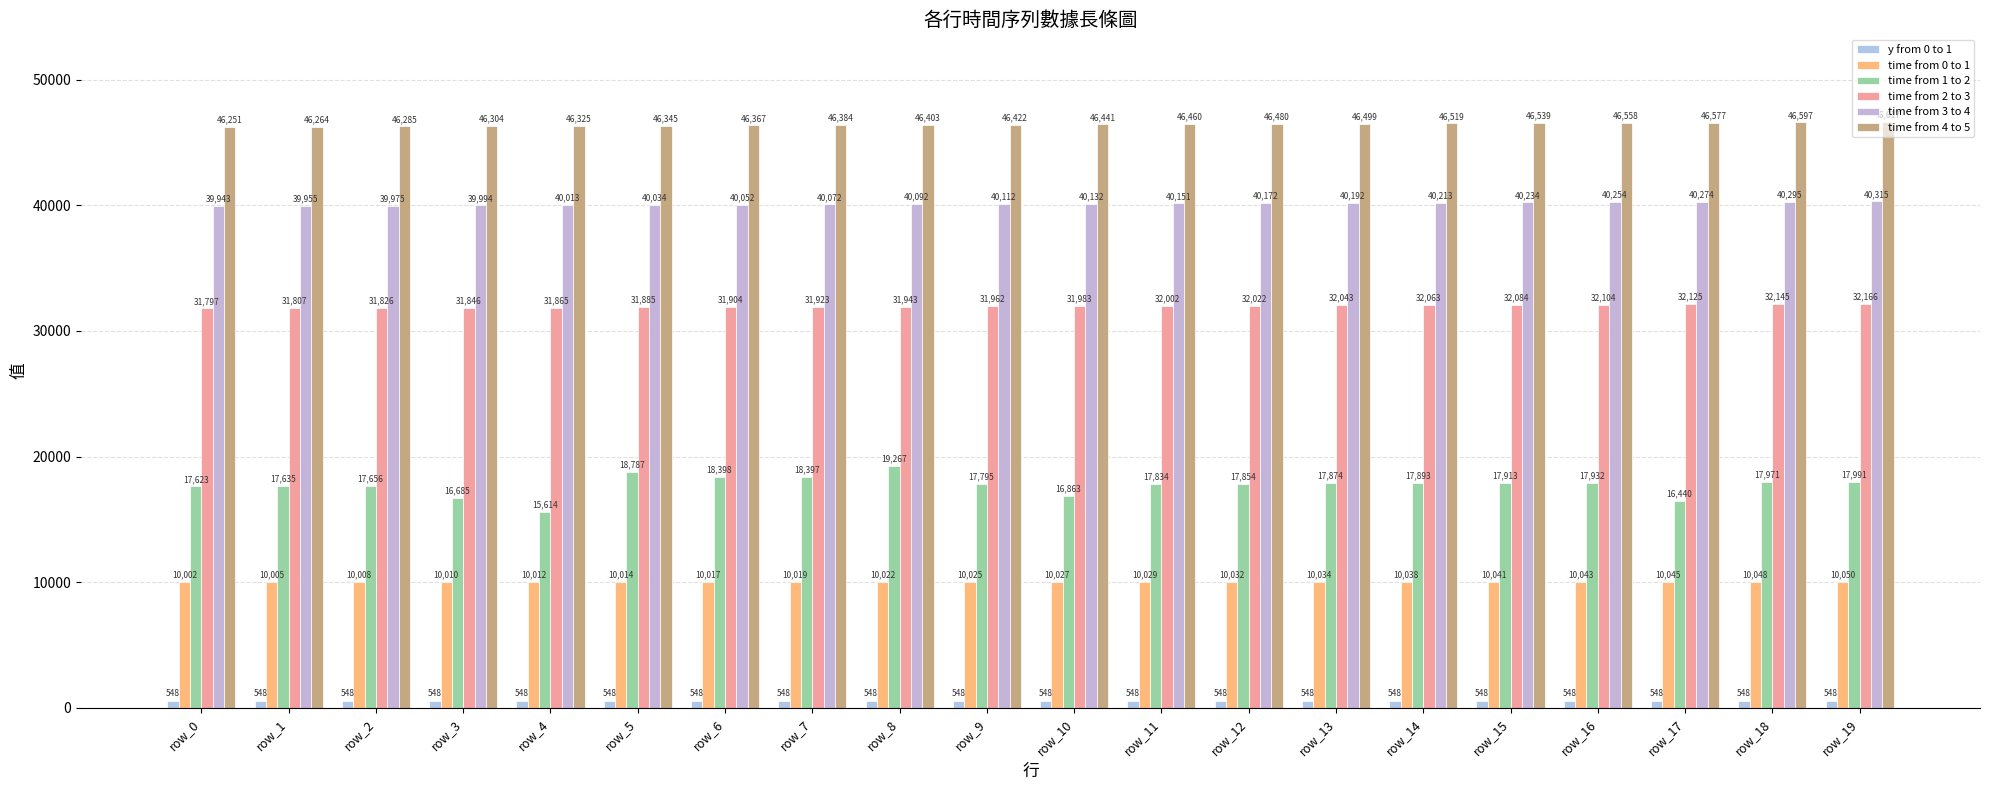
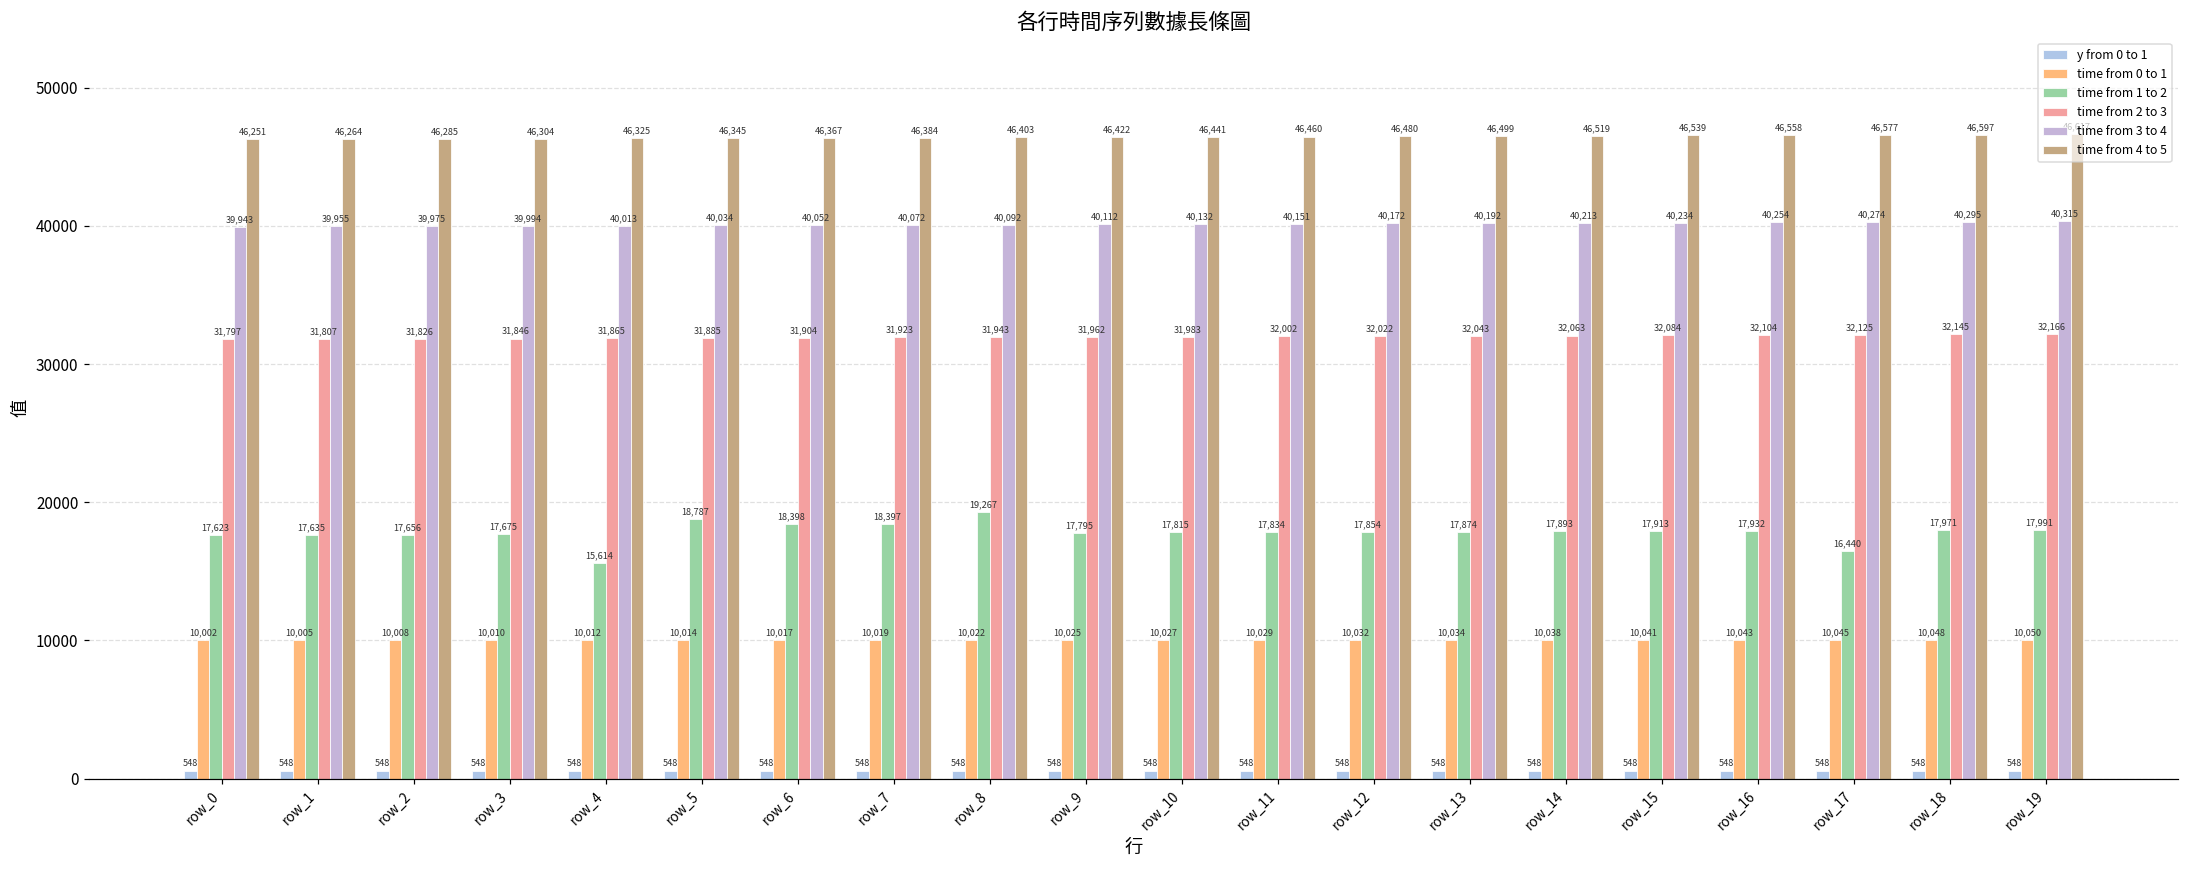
  {
    "time from 1 to 2": {
      "row_0": "17,623",
      "row_1": "17,635",
      "row_2": "17,656",
-     "row_3": "16,685",
+     "row_3": "17,675",
      "row_4": "15,614",
      "row_5": "18,787",
      "row_6": "18,398",
      "row_7": "18,397",
      "row_8": "19,267",
      "row_9": "17,795",
-     "row_10": "16,863",
+     "row_10": "17,815",
      "row_11": "17,834",
      "row_12": "17,854",
      "row_13": "17,874",
      "row_14": "17,893",
      "row_15": "17,913",
      "row_16": "17,932",
      "row_17": "16,440",
      "row_18": "17,971",
      "row_19": "17,991"
    }
  }
